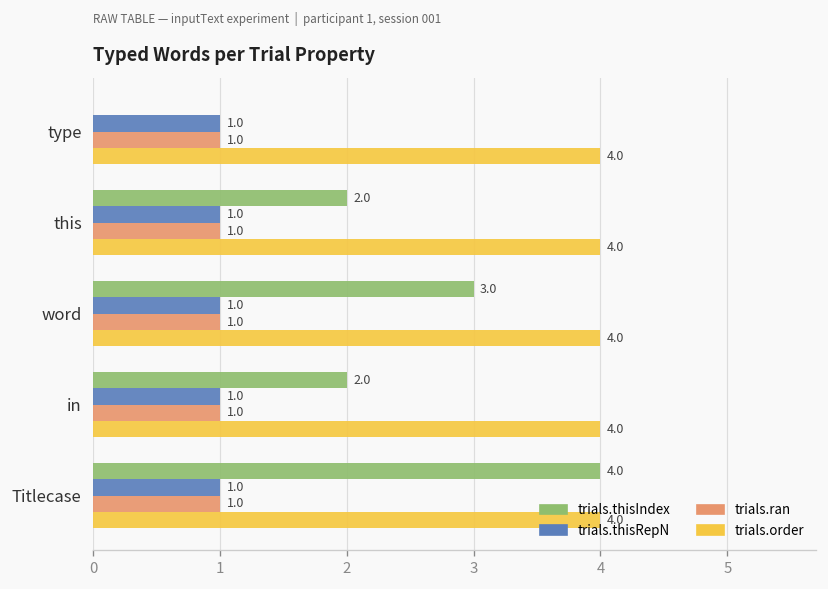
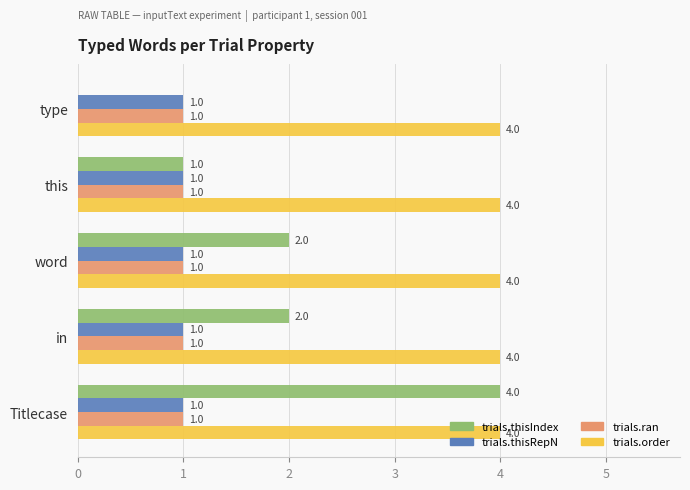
  {
    "trials.thisIndex": {
-     "this": 2.0,
-     "word": 3.0,
+     "this": 1.0,
+     "word": 2.0,
      "in": 2.0,
      "Titlecase": 4.0
    },
    "trials.thisRepN": {
      "type": 1.0,
      "this": 1.0,
      "word": 1.0,
      "in": 1.0,
      "Titlecase": 1.0
    },
    "trials.ran": {
      "type": 1.0,
      "this": 1.0,
      "word": 1.0,
      "in": 1.0,
      "Titlecase": 1.0
    },
    "trials.order": {
      "type": 4.0,
      "this": 4.0,
      "word": 4.0,
      "in": 4.0,
      "Titlecase": 4.0
    }
  }
